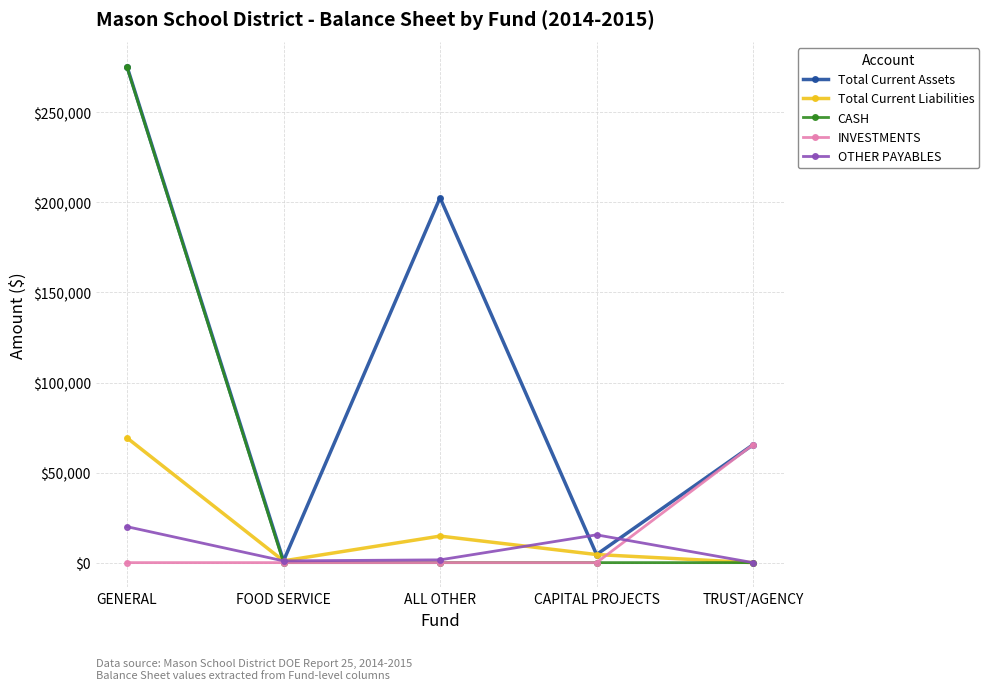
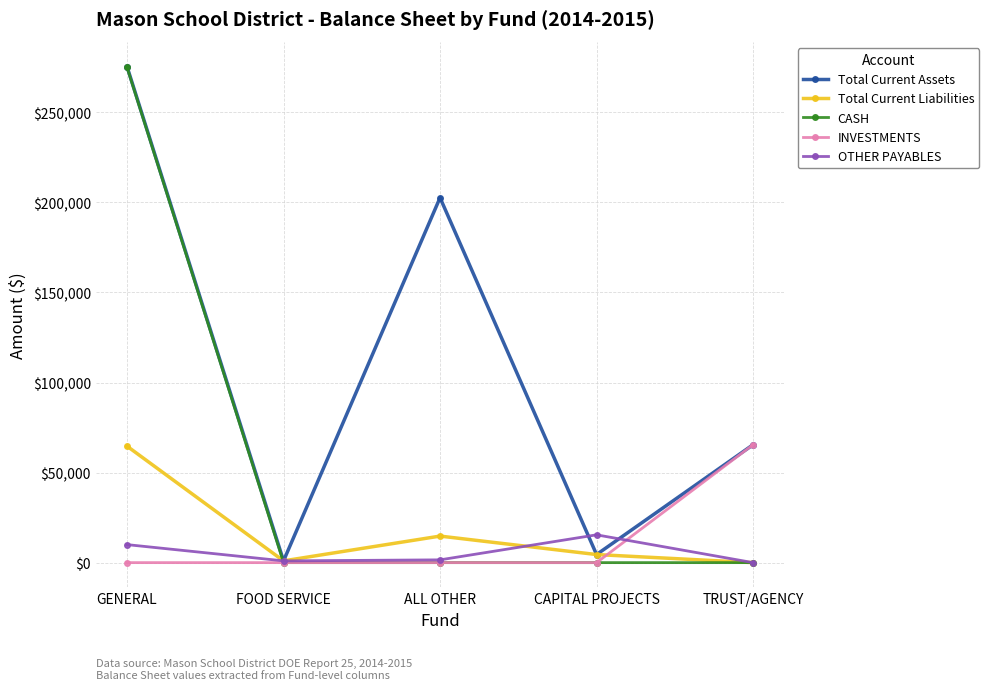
  {
    "Total Current Assets": {
      "ALL OTHER": "$203,000"
    },
    "Total Current Liabilities": {
-     "GENERAL": "$69,000",
+     "GENERAL": "$65,000",
      "ALL OTHER": "$15,000"
    },
    "INVESTMENTS": {
      "GENERAL": "$0"
    },
    "OTHER PAYABLES": {
-     "GENERAL": "$20,000",
+     "GENERAL": "$10,000",
      "ALL OTHER": "$2,000",
      "CAPITAL PROJECTS": "$15,000"
    }
  }
